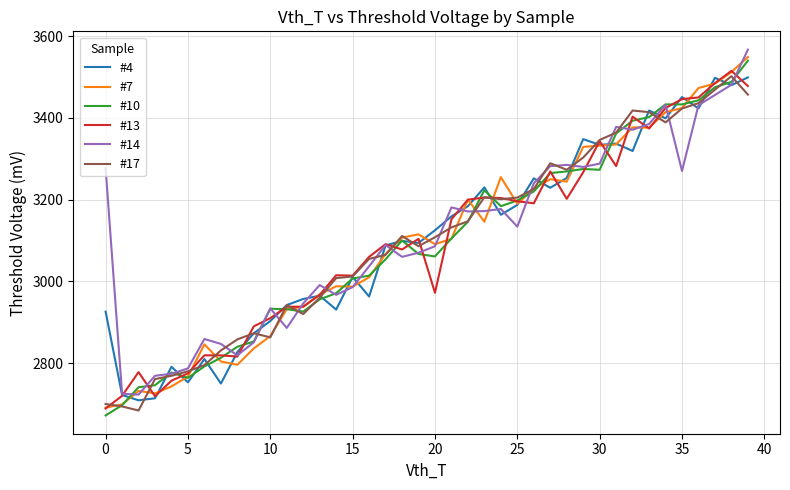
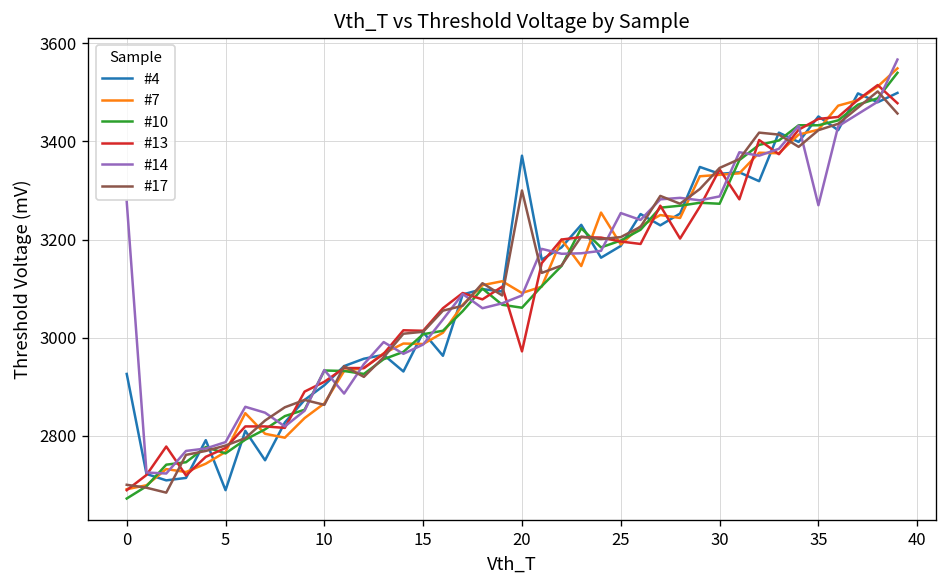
  {
    "#4": {
      "0": 2930,
-     "5": 2750,
+     "5": 2690,
      "10": 2900,
-     "20": 3130
+     "20": 3370
    },
    "#10": {
      "0": 2670,
      "20": 3060,
      "30": 3270,
      "35": 3430
    },
    "#13": {
      "10": 2910,
      "20": 2970
    },
    "#14": {
      "5": 2790,
-     "25": 3130,
+     "25": 3250,
      "30": 3290,
      "35": 3270
    },
    "#17": {
      "0": 2700,
-     "20": 3110,
+     "20": 3300,
      "25": 3210
    }
  }
